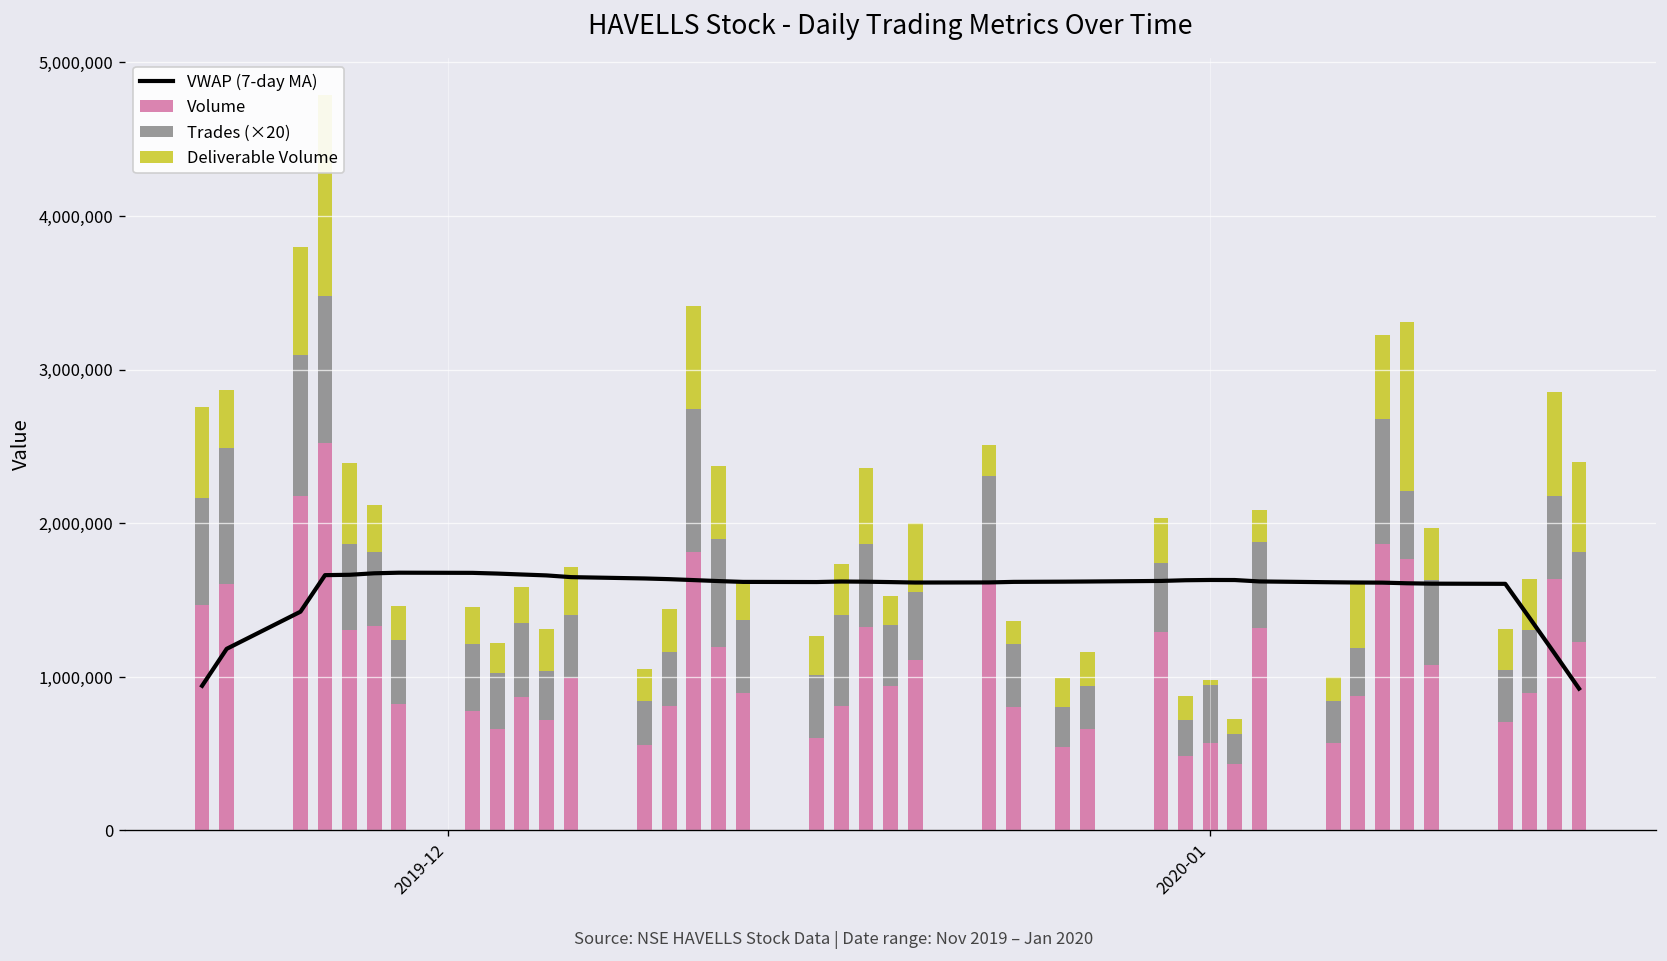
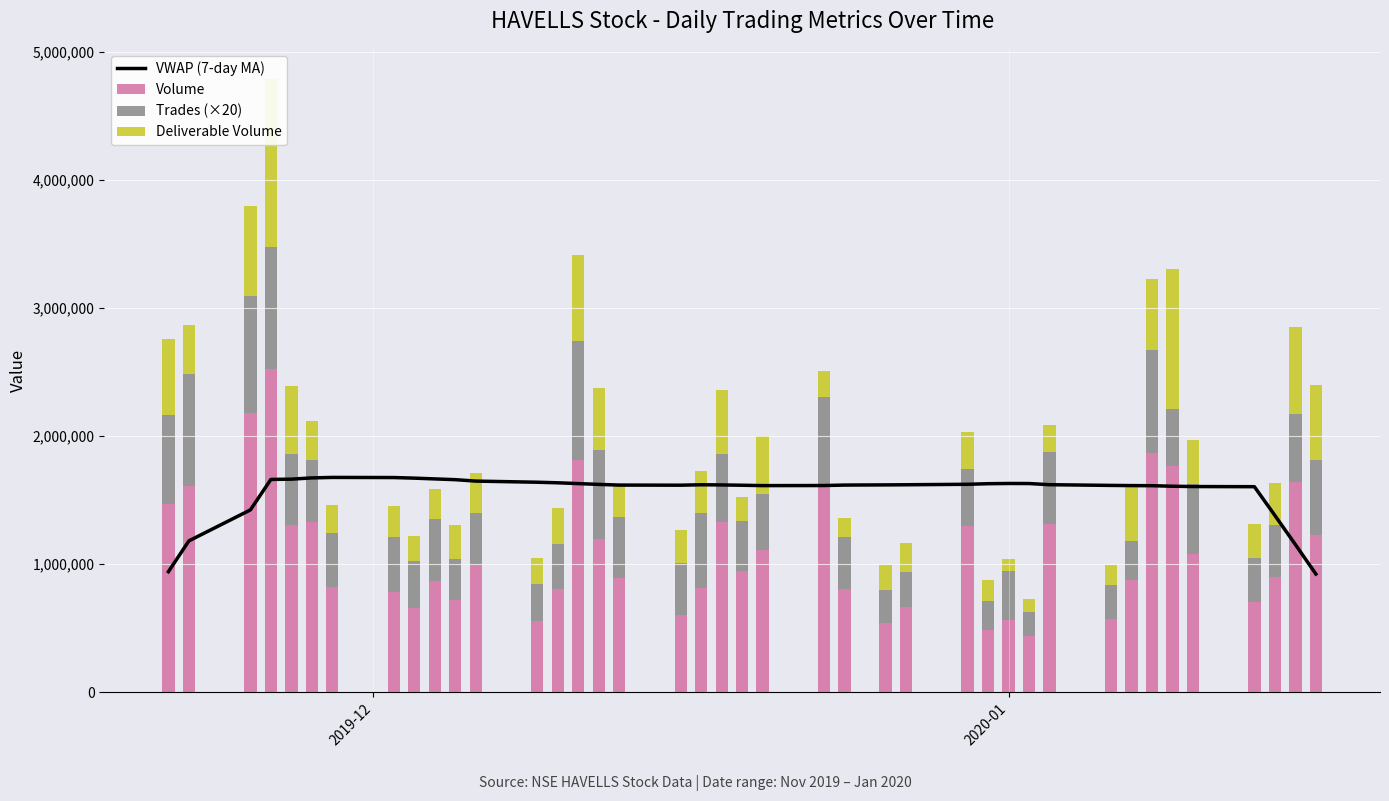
  {
    "VWAP (7-day MA)": {
      "2020-01": "1,630,000"
    },
    "Volume": {
      "2020-01": "570,000"
    },
    "Trades (×20)": {
      "2020-01": "380,000"
    },
    "Deliverable Volume": {
-     "2020-01": "30,000"
+     "2020-01": "100,000"
    }
  }
